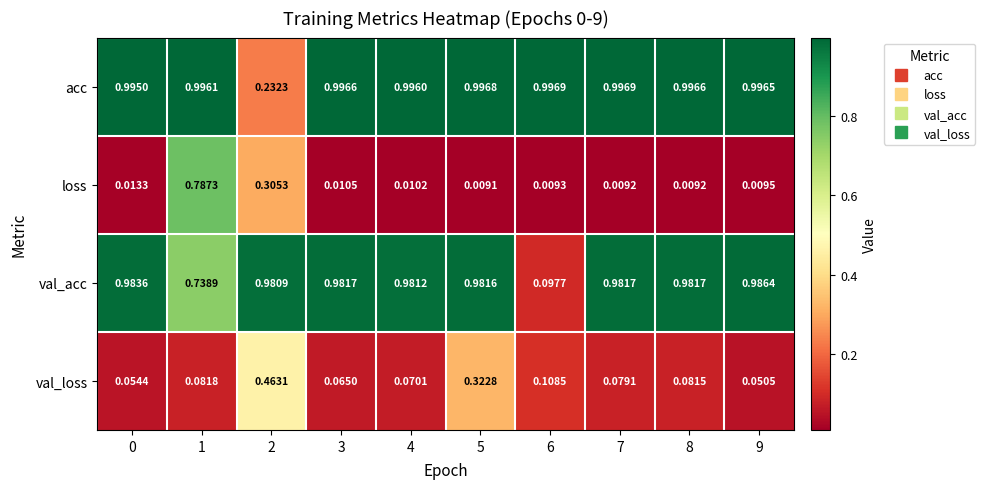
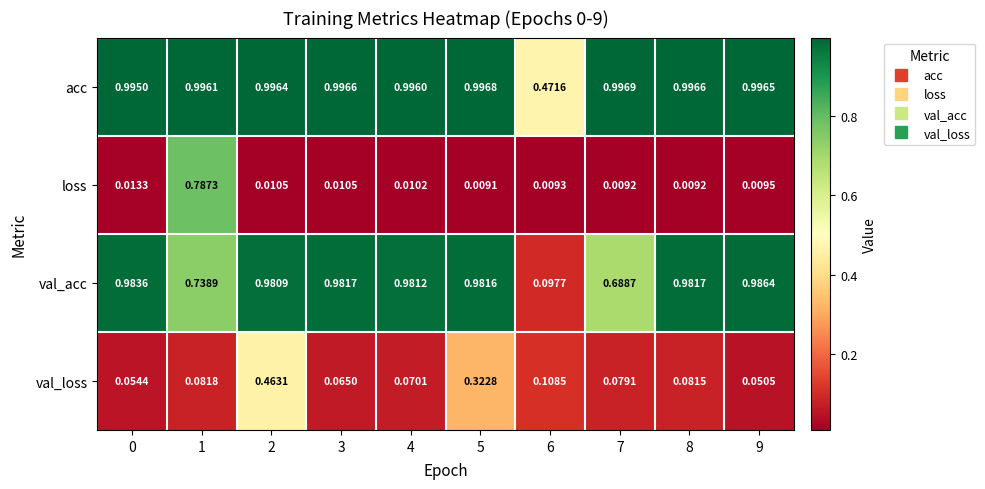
  {
    "acc": {
      "0": 0.9950,
      "1": 0.9961,
-     "2": 0.2323,
+     "2": 0.9964,
      "3": 0.9966,
      "4": 0.9960,
      "5": 0.9968,
-     "6": 0.9969,
+     "6": 0.4716,
      "7": 0.9969,
      "8": 0.9966,
      "9": 0.9965
    },
    "loss": {
      "0": 0.0133,
      "1": 0.7873,
-     "2": 0.3053,
+     "2": 0.0105,
      "3": 0.0105,
      "4": 0.0102,
      "5": 0.0091,
      "6": 0.0093,
      "7": 0.0092,
      "8": 0.0092,
      "9": 0.0095
    },
    "val_acc": {
      "0": 0.9836,
      "1": 0.7389,
      "2": 0.9809,
      "3": 0.9817,
      "4": 0.9812,
      "5": 0.9816,
      "6": 0.0977,
-     "7": 0.9817,
+     "7": 0.6887,
      "8": 0.9817,
      "9": 0.9864
    },
    "val_loss": {
      "0": 0.0544,
      "1": 0.0818,
      "2": 0.4631,
      "3": 0.0650,
      "4": 0.0701,
      "5": 0.3228,
      "6": 0.1085,
      "7": 0.0791,
      "8": 0.0815,
      "9": 0.0505
    }
  }
